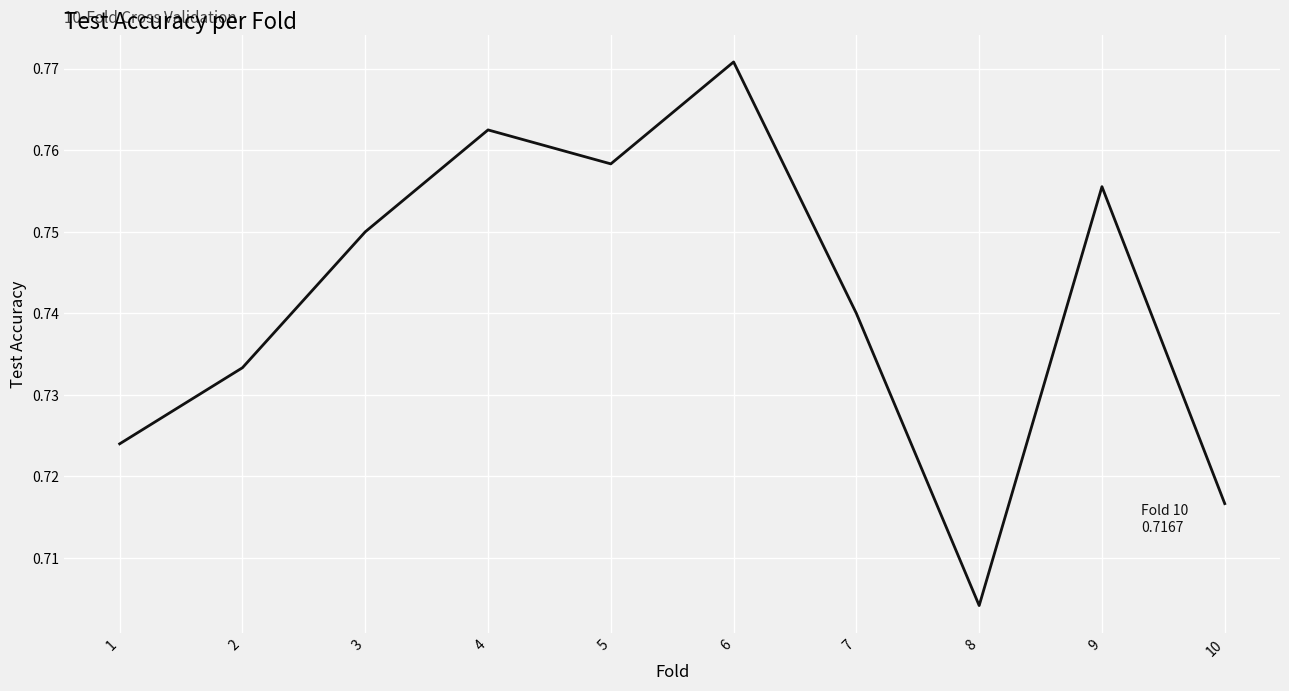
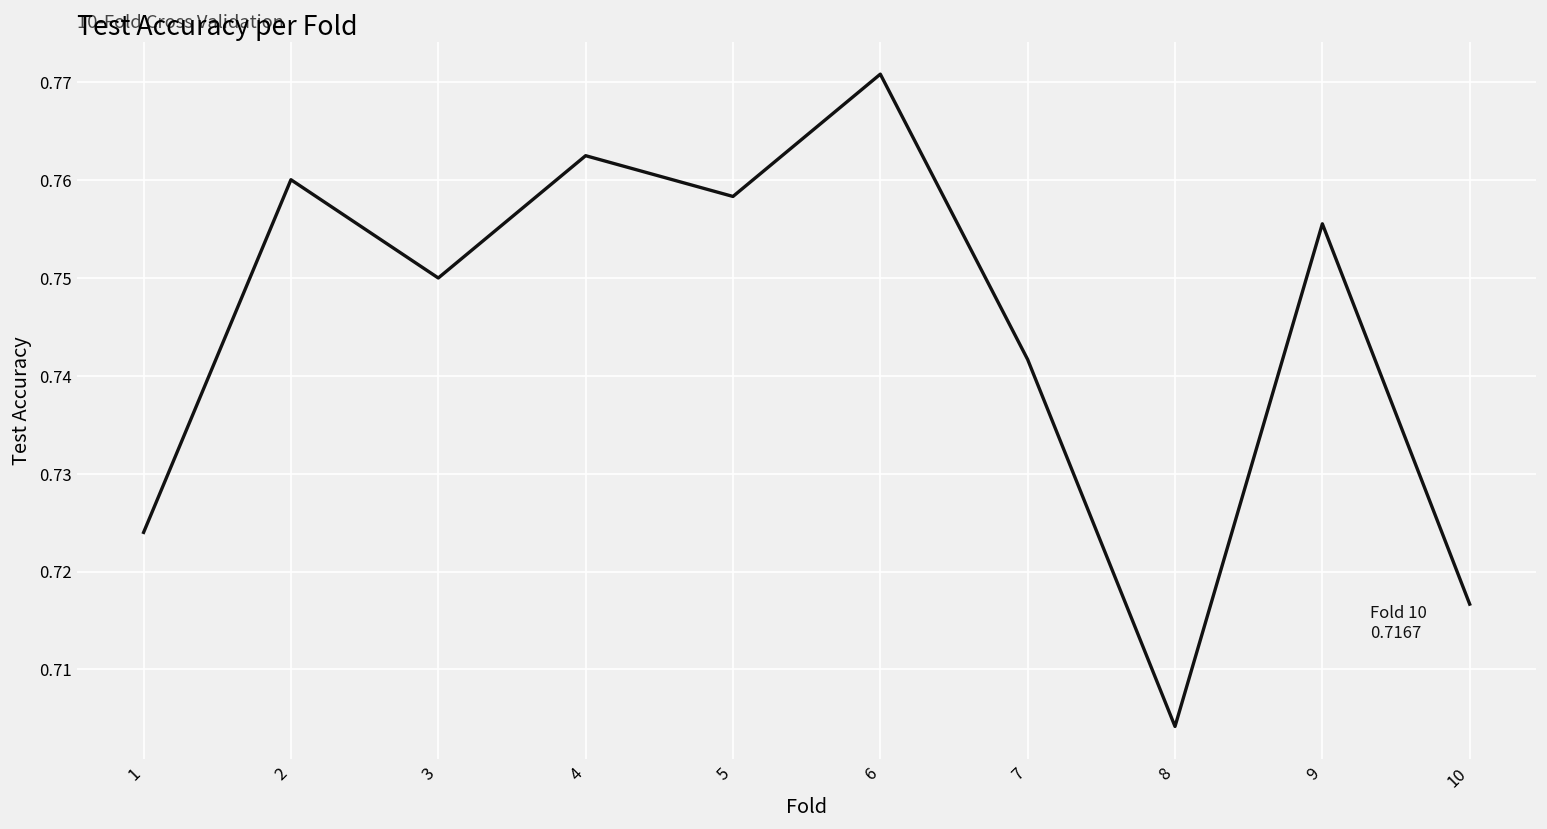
  {
    "1": 0.724,
-   "2": 0.733,
+   "2": 0.760,
    "3": 0.750,
    "4": 0.763,
    "5": 0.758,
    "6": 0.771,
-   "7": 0.740,
+   "7": 0.742,
    "8": 0.704,
    "9": 0.756,
    "10": 0.717
  }
